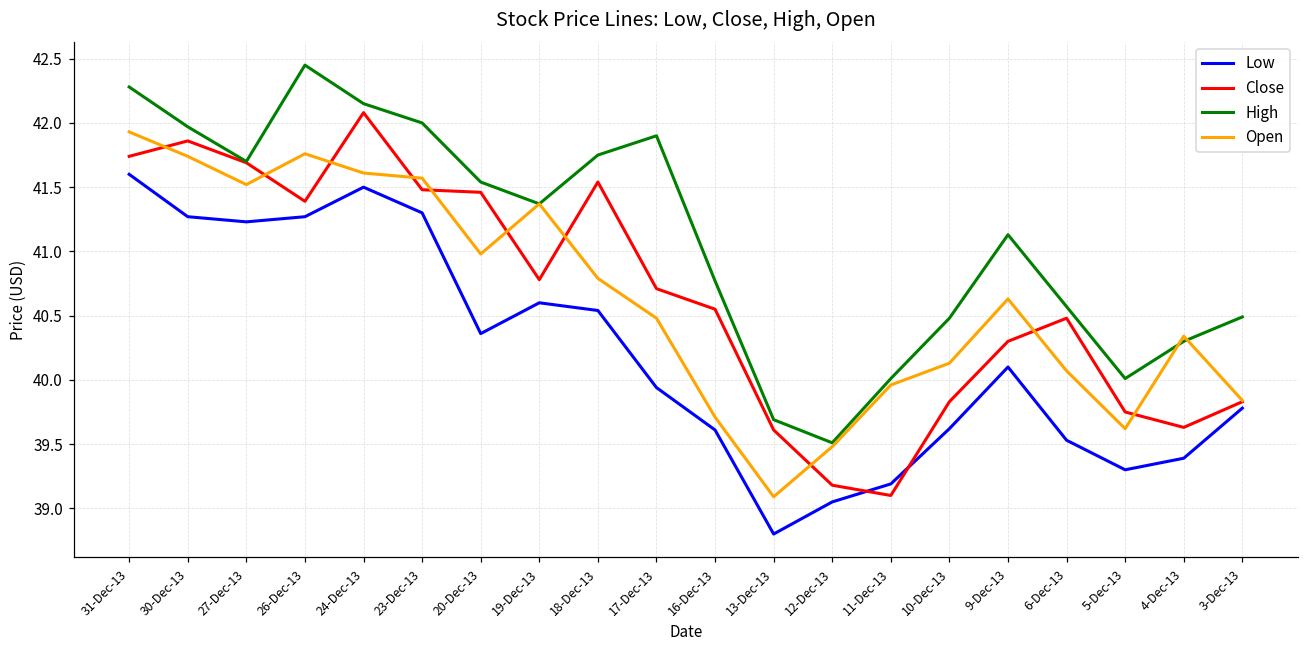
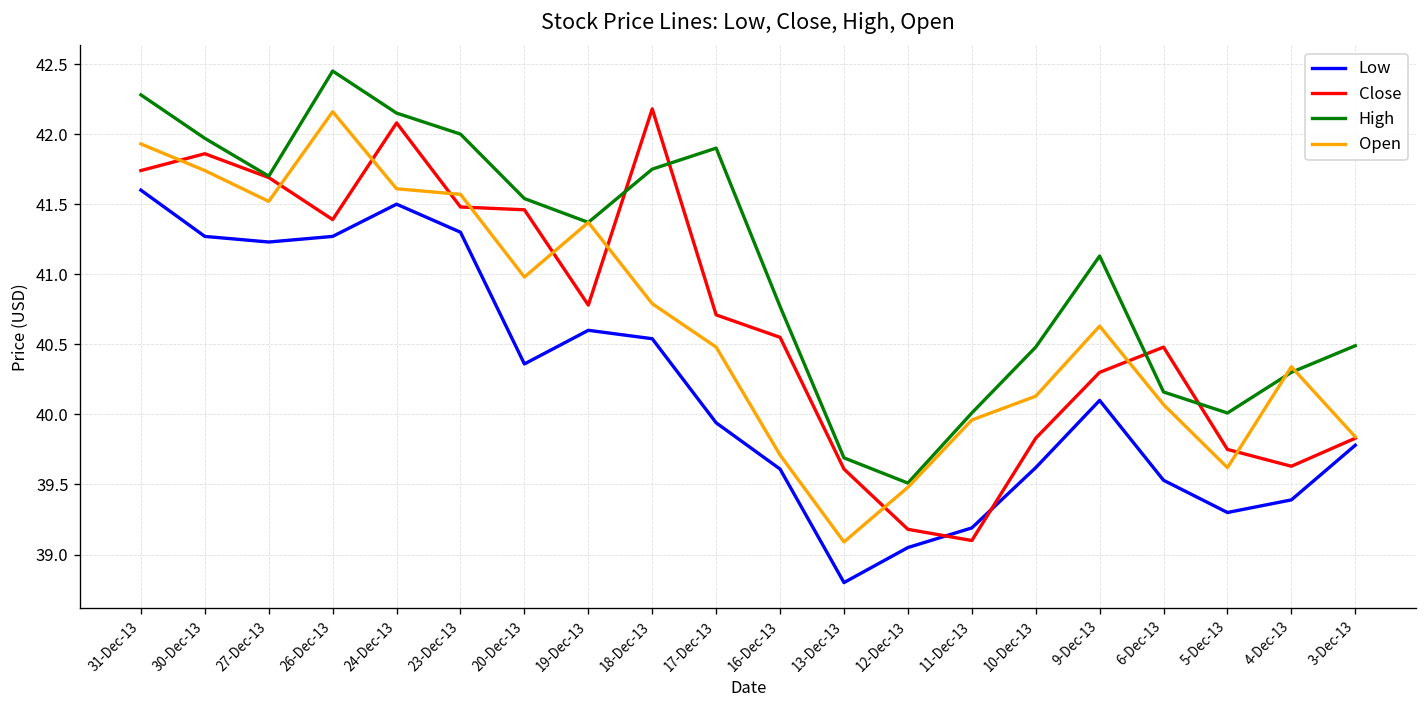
  {
    "Low": {
      "31-Dec-13": 41.60,
      "30-Dec-13": 41.27,
      "27-Dec-13": 41.23,
      "26-Dec-13": 41.27,
      "24-Dec-13": 41.50,
      "23-Dec-13": 41.30,
      "20-Dec-13": 40.36,
      "19-Dec-13": 40.60,
      "18-Dec-13": 40.54,
      "17-Dec-13": 39.94,
      "16-Dec-13": 39.61,
      "13-Dec-13": 38.80,
      "12-Dec-13": 39.05,
      "11-Dec-13": 39.19,
      "10-Dec-13": 39.62,
      "9-Dec-13": 40.10,
      "6-Dec-13": 39.53,
      "5-Dec-13": 39.30,
      "4-Dec-13": 39.39,
      "3-Dec-13": 39.78
    },
    "Close": {
      "31-Dec-13": 41.74,
      "30-Dec-13": 41.86,
      "26-Dec-13": 41.39,
      "24-Dec-13": 42.08,
      "23-Dec-13": 41.48,
      "20-Dec-13": 41.46,
      "19-Dec-13": 40.78,
-     "18-Dec-13": 41.54,
+     "18-Dec-13": 42.18,
      "17-Dec-13": 40.71,
      "16-Dec-13": 40.55,
      "13-Dec-13": 39.61,
      "12-Dec-13": 39.18,
      "11-Dec-13": 39.10,
      "10-Dec-13": 39.83,
      "9-Dec-13": 40.30,
      "6-Dec-13": 40.48,
      "5-Dec-13": 39.75,
      "4-Dec-13": 39.63
    },
    "High": {
      "31-Dec-13": 42.28,
      "30-Dec-13": 41.97,
      "26-Dec-13": 42.45,
      "24-Dec-13": 42.15,
      "23-Dec-13": 42.00,
      "20-Dec-13": 41.54,
      "18-Dec-13": 41.75,
      "17-Dec-13": 41.90,
      "16-Dec-13": 40.77,
      "13-Dec-13": 39.69,
      "12-Dec-13": 39.51,
      "11-Dec-13": 40.01,
      "10-Dec-13": 40.48,
      "9-Dec-13": 41.13,
-     "6-Dec-13": 40.57,
+     "6-Dec-13": 40.16,
      "5-Dec-13": 40.01,
      "4-Dec-13": 40.30,
      "3-Dec-13": 40.49
    },
    "Open": {
      "31-Dec-13": 41.93,
      "30-Dec-13": 41.74,
      "27-Dec-13": 41.52,
-     "26-Dec-13": 41.76,
+     "26-Dec-13": 42.16,
      "24-Dec-13": 41.61,
      "23-Dec-13": 41.57,
      "20-Dec-13": 40.98,
      "18-Dec-13": 40.79,
      "17-Dec-13": 40.48,
      "16-Dec-13": 39.71,
      "13-Dec-13": 39.09,
      "12-Dec-13": 39.48,
      "11-Dec-13": 39.96,
      "10-Dec-13": 40.13,
      "9-Dec-13": 40.63,
      "6-Dec-13": 40.07,
      "5-Dec-13": 39.62,
      "4-Dec-13": 40.34
    }
  }
